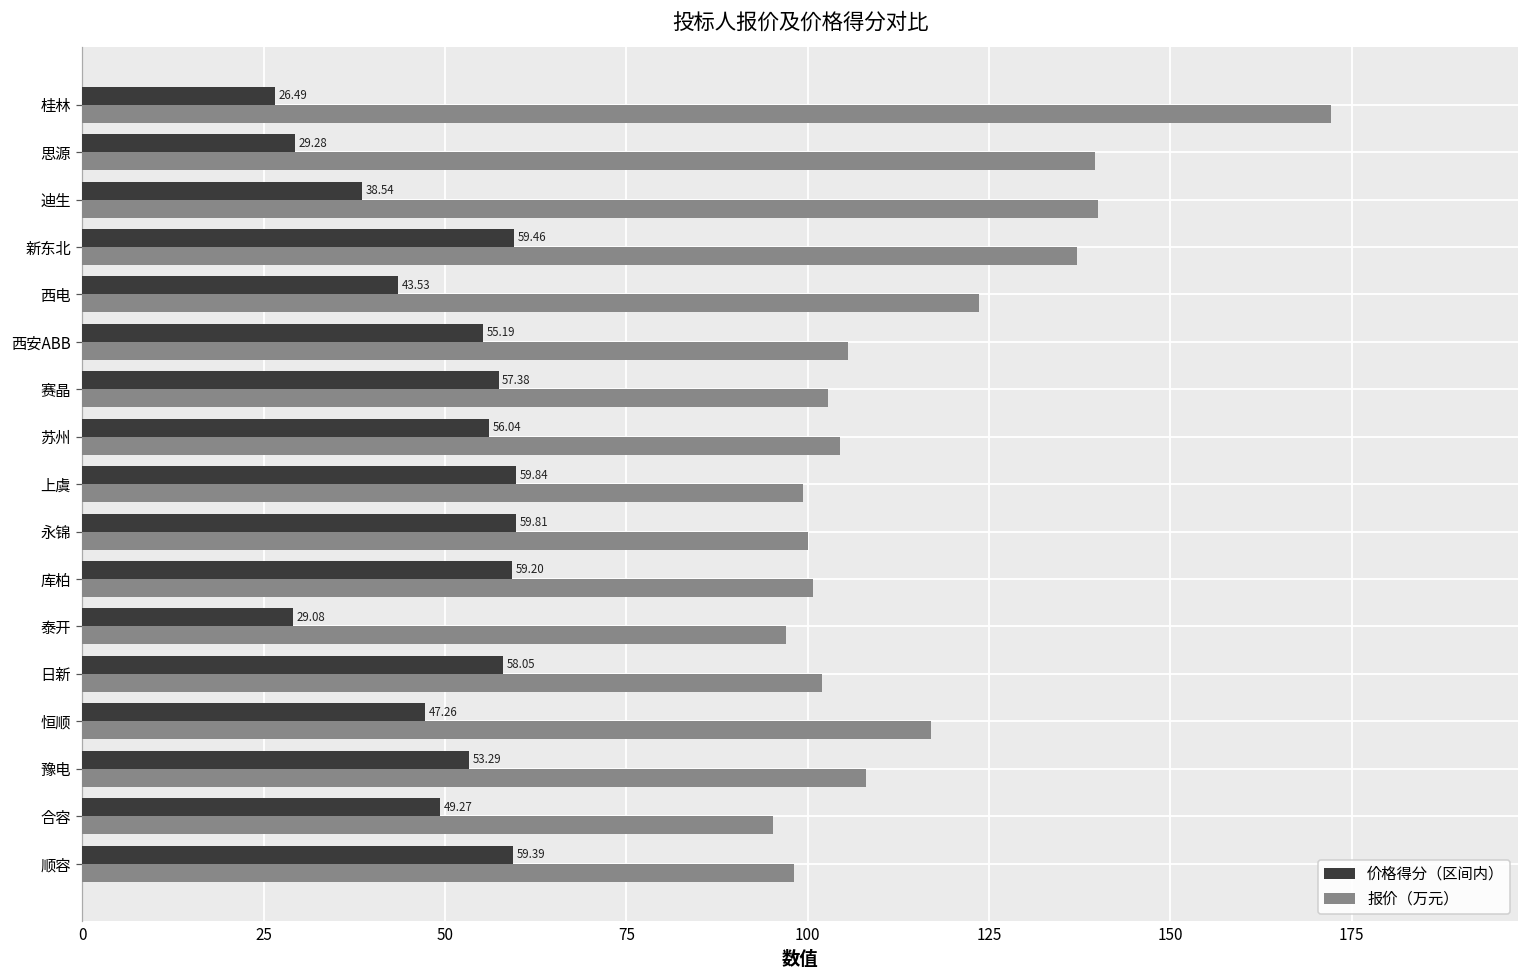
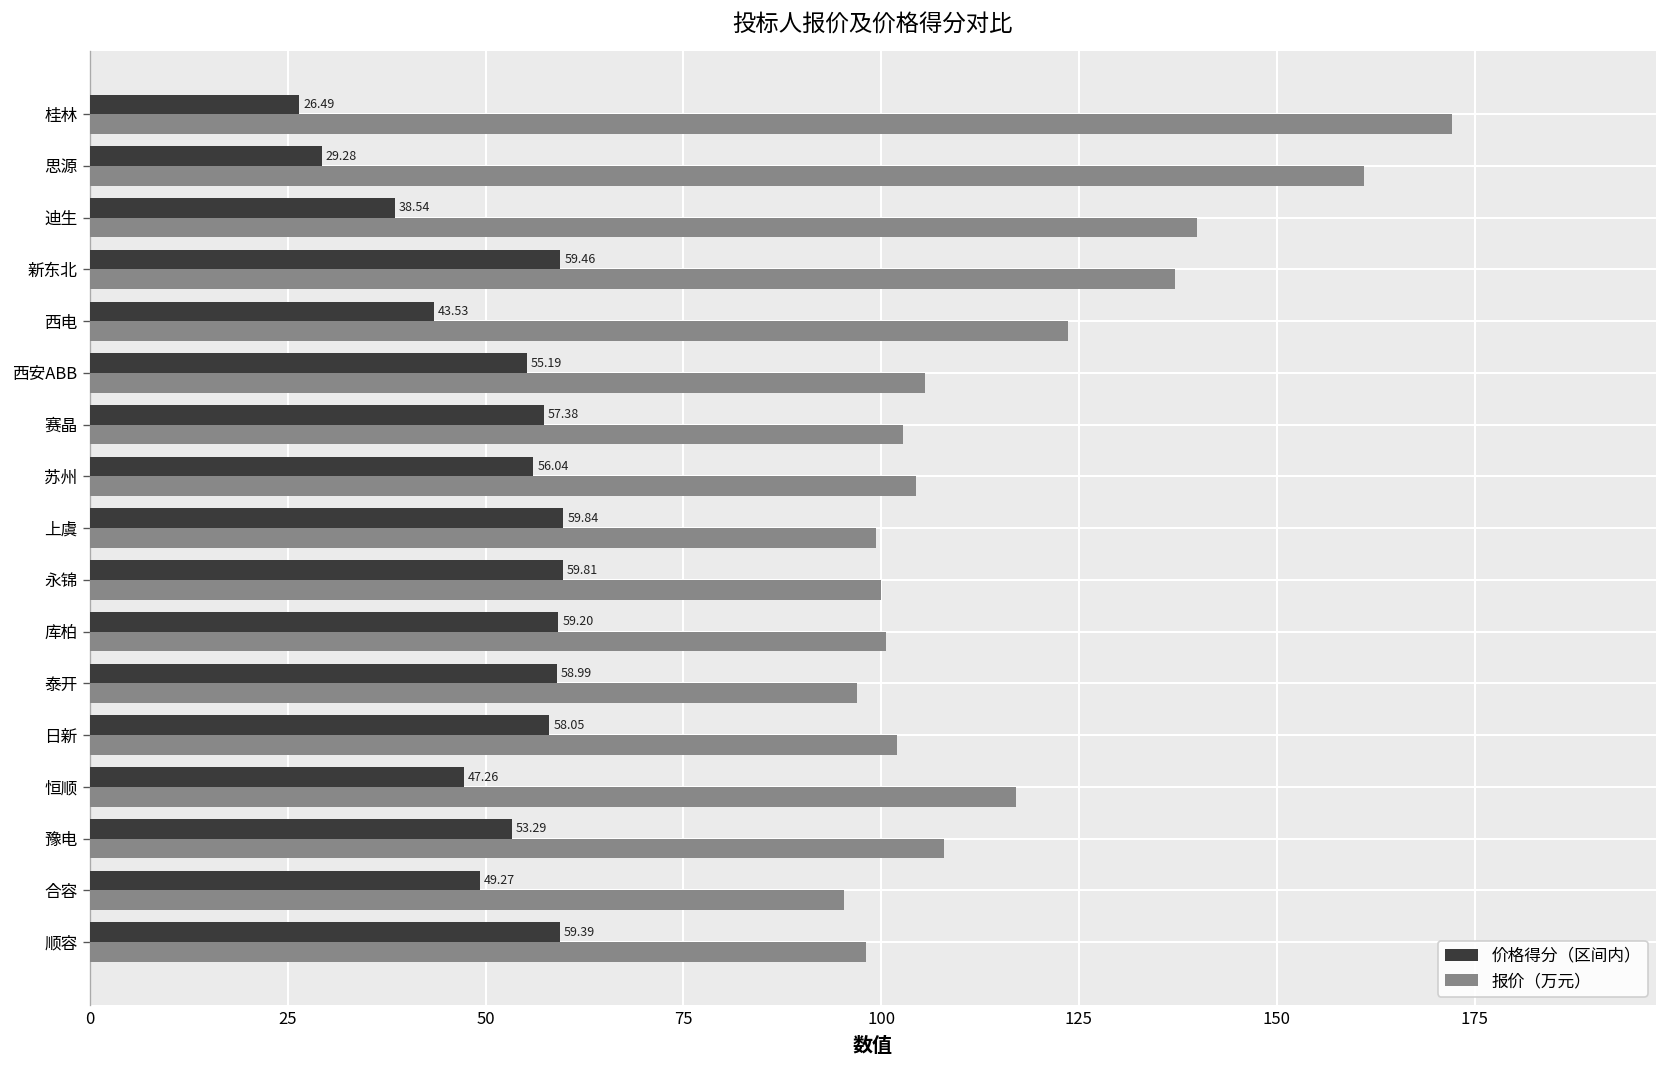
  {
    "价格得分（区间内）": {
      "桂林": 26.49,
      "思源": 29.28,
      "迪生": 38.54,
      "新东北": 59.46,
      "西电": 43.53,
      "西安ABB": 55.19,
      "赛晶": 57.38,
      "苏州": 56.04,
      "上虞": 59.84,
      "永锦": 59.81,
      "库柏": 59.20,
-     "泰开": 29.08,
+     "泰开": 58.99,
      "日新": 58.05,
      "恒顺": 47.26,
      "豫电": 53.29,
      "合容": 49.27,
      "顺容": 59.39
    },
    "报价（万元）": {
      "桂林": 172,
-     "思源": 140,
+     "思源": 161,
      "迪生": 140,
      "新东北": 137,
      "西电": 124,
      "西安ABB": 106,
      "赛晶": 103,
      "苏州": 104,
      "上虞": 99,
      "永锦": 100,
      "库柏": 101,
      "泰开": 97,
      "日新": 102,
      "恒顺": 117,
      "豫电": 108,
      "合容": 95,
      "顺容": 98
    }
  }
